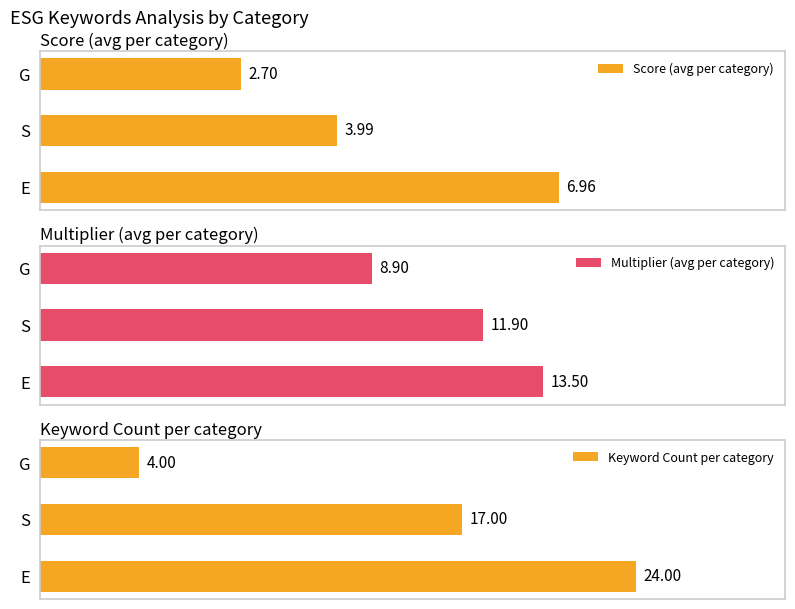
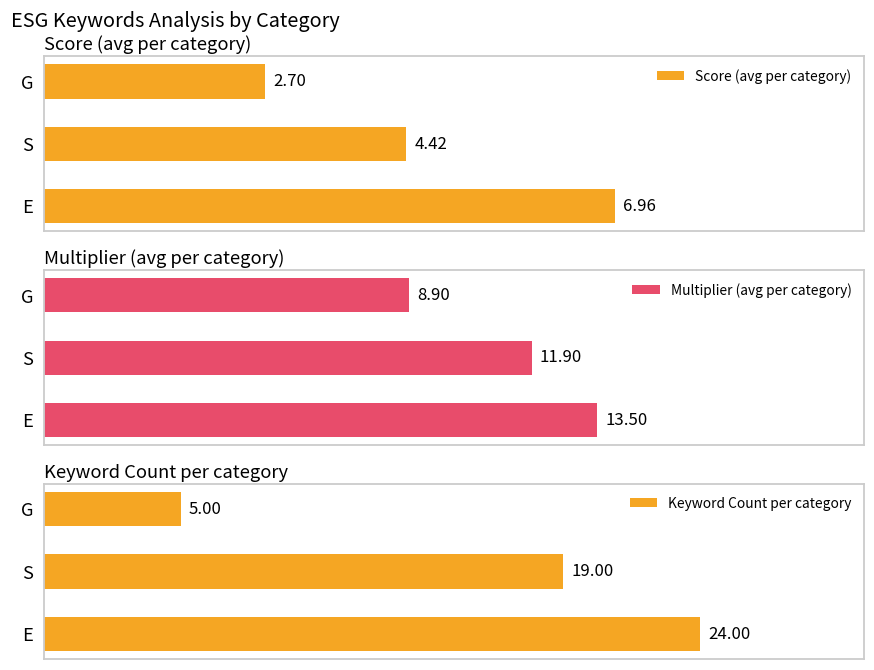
  {
    "Score (avg per category)": {
      "G": 2.70,
-     "S": 3.99,
+     "S": 4.42,
      "E": 6.96
    },
    "Multiplier (avg per category)": {
      "G": 8.90,
      "S": 11.90,
      "E": 13.50
    },
    "Keyword Count per category": {
-     "G": 4.00,
-     "S": 17.00,
+     "G": 5.00,
+     "S": 19.00,
      "E": 24.00
    }
  }
